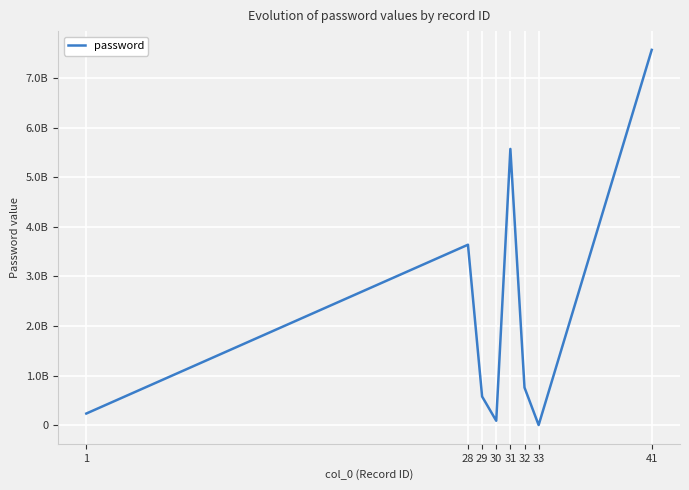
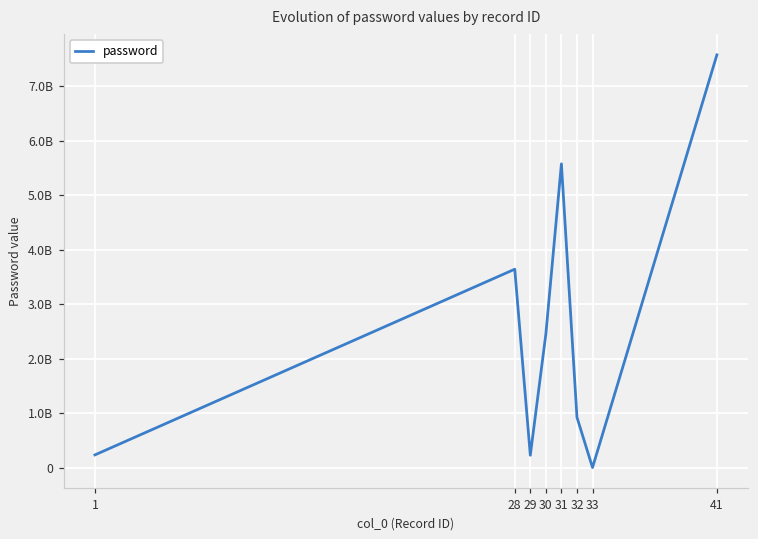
  {
    "1": 200000000,
    "28": 3600000000,
-   "29": 600000000,
-   "30": 100000000,
+   "29": 200000000,
+   "30": 2500000000,
    "31": 5600000000,
-   "32": 800000000,
+   "32": 900000000,
    "33": 0,
    "41": 7600000000
  }
